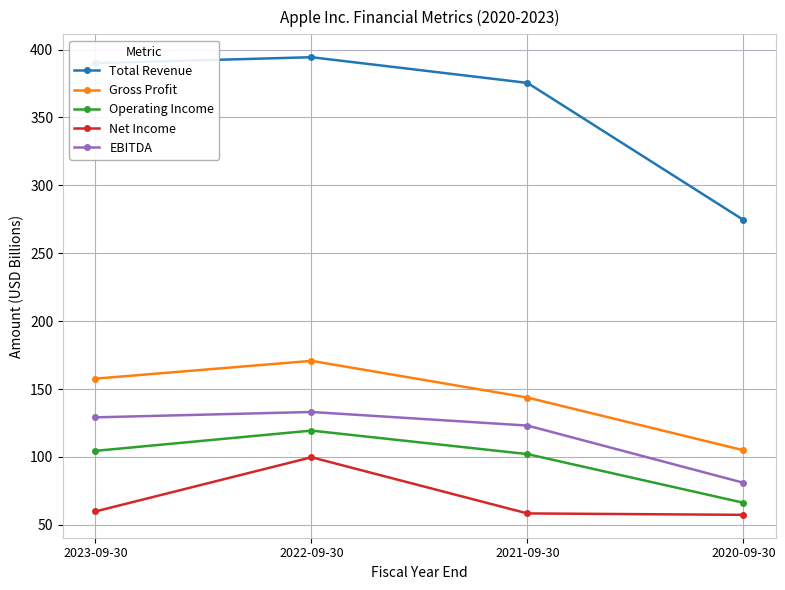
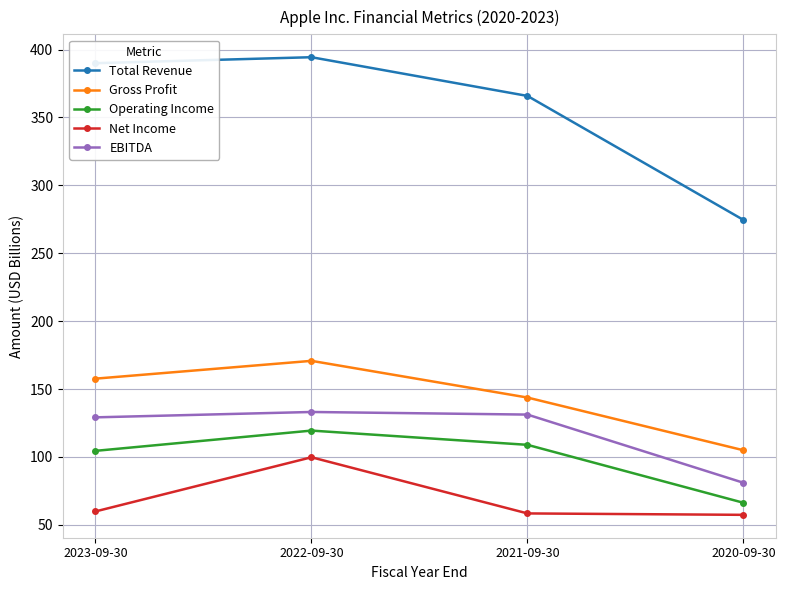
  {
    "Total Revenue": {
      "2022-09-30": 394,
-     "2021-09-30": 375,
+     "2021-09-30": 366,
      "2020-09-30": 275
    },
    "Gross Profit": {
      "2023-09-30": 158,
      "2022-09-30": 171,
      "2021-09-30": 144,
      "2020-09-30": 105
    },
    "Operating Income": {
      "2023-09-30": 105,
      "2022-09-30": 119,
-     "2021-09-30": 102,
+     "2021-09-30": 109,
      "2020-09-30": 66
    },
    "Net Income": {
      "2023-09-30": 60,
      "2022-09-30": 100,
      "2021-09-30": 58,
      "2020-09-30": 57
    },
    "EBITDA": {
      "2023-09-30": 129,
      "2022-09-30": 133,
-     "2021-09-30": 123,
+     "2021-09-30": 131,
      "2020-09-30": 81
    }
  }
